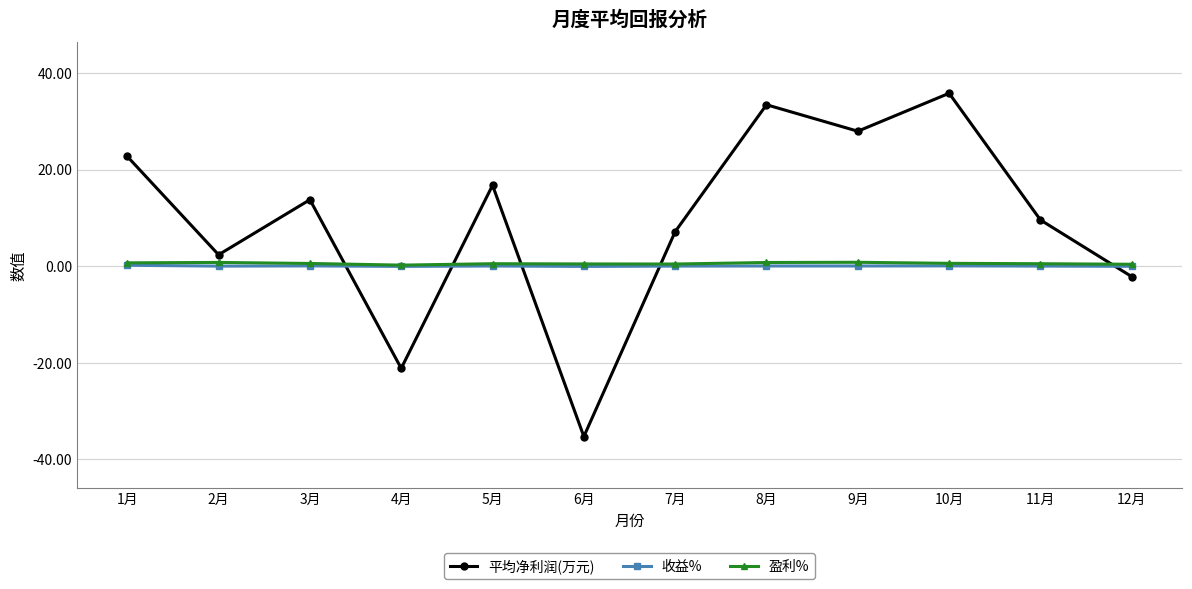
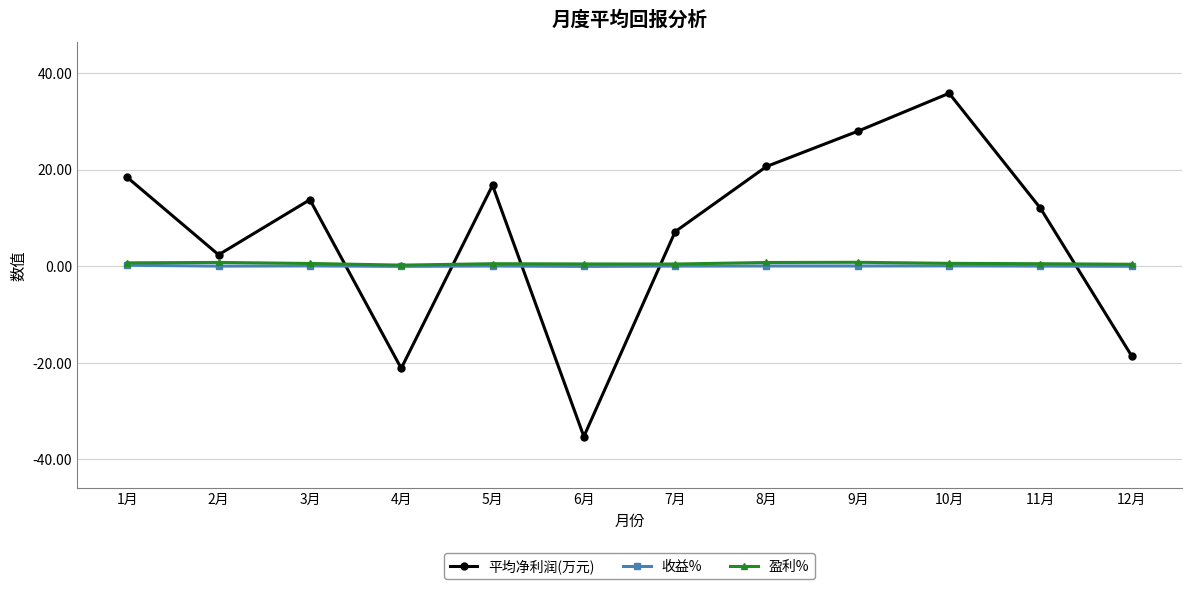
  {
    "平均净利润(万元)": {
-     "1月": 23,
+     "1月": 18,
      "2月": 2,
      "3月": 14,
      "4月": -21,
      "5月": 17,
      "6月": -35,
      "7月": 7,
-     "8月": 33,
+     "8月": 21,
      "9月": 28,
      "10月": 36,
-     "11月": 10,
-     "12月": -2
+     "11月": 12,
+     "12月": -19
    },
    "收益%": {
      "2月": 0,
      "8月": 0,
      "9月": 0,
      "10月": 0
    },
    "盈利%": {
      "2月": 1,
      "8月": 1,
      "9月": 1,
      "10月": 1
    }
  }
